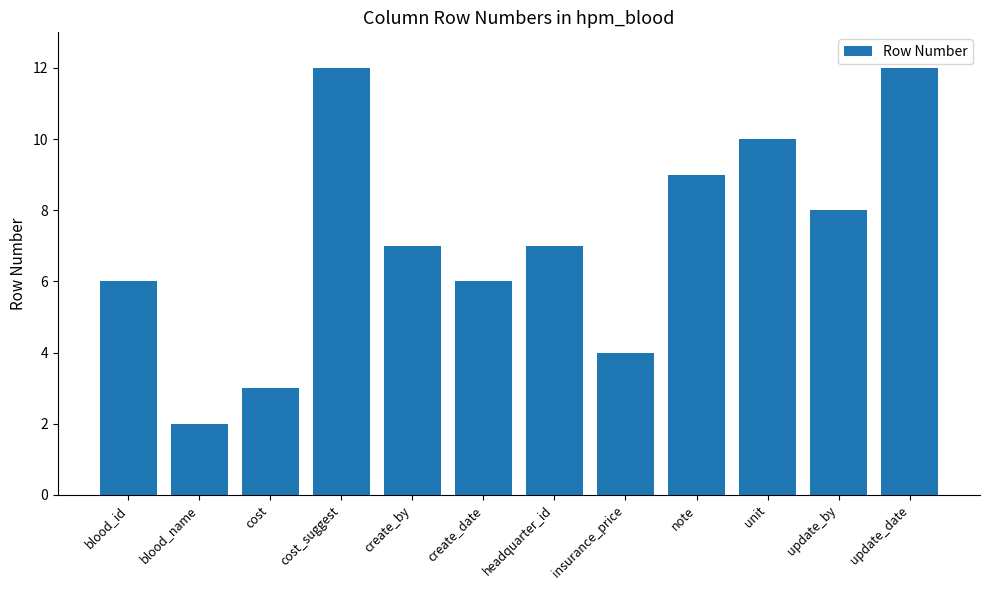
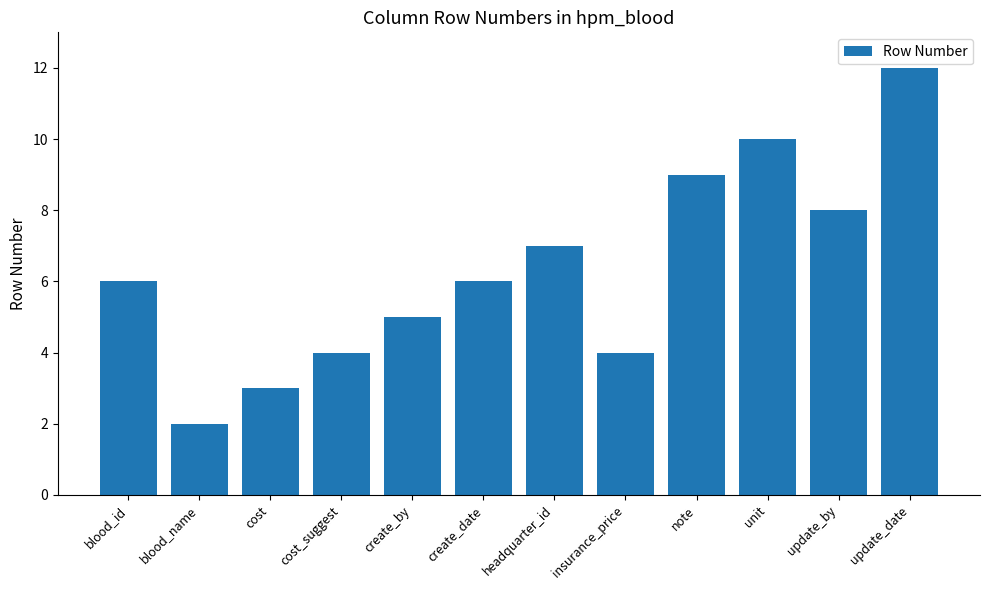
  {
    "blood_id": 6,
    "blood_name": 2,
    "cost": 3,
-   "cost_suggest": 12,
-   "create_by": 7,
+   "cost_suggest": 4,
+   "create_by": 5,
    "create_date": 6,
    "headquarter_id": 7,
    "insurance_price": 4,
    "note": 9,
    "unit": 10,
    "update_by": 8,
    "update_date": 12
  }
